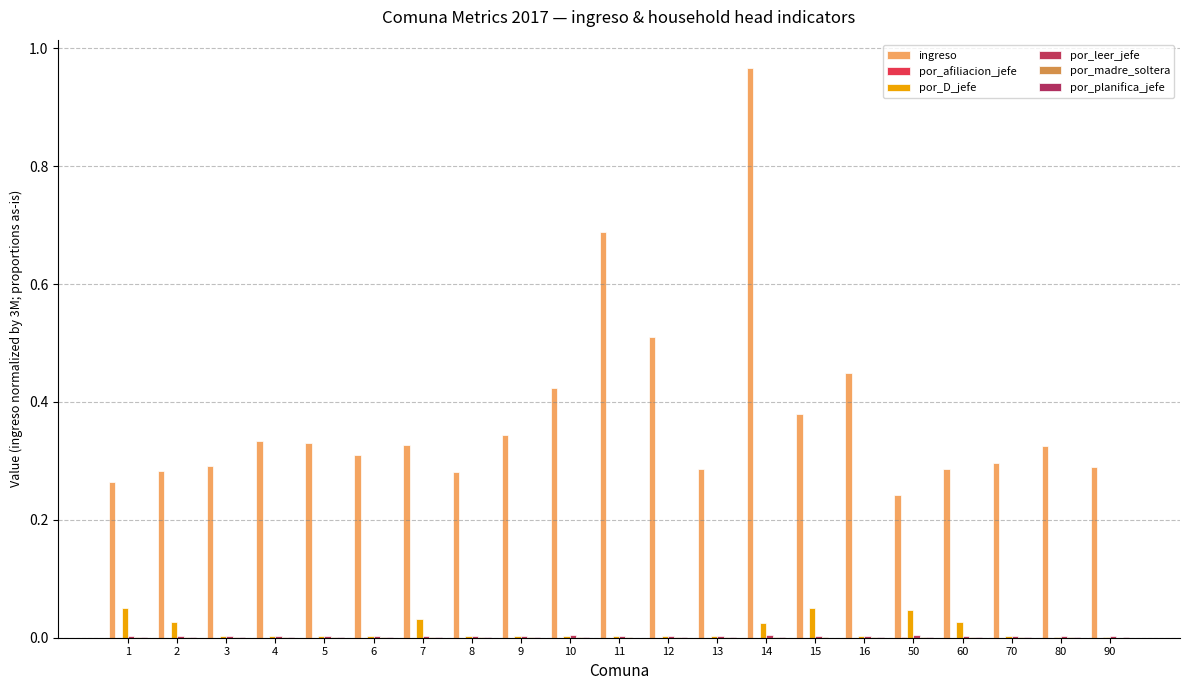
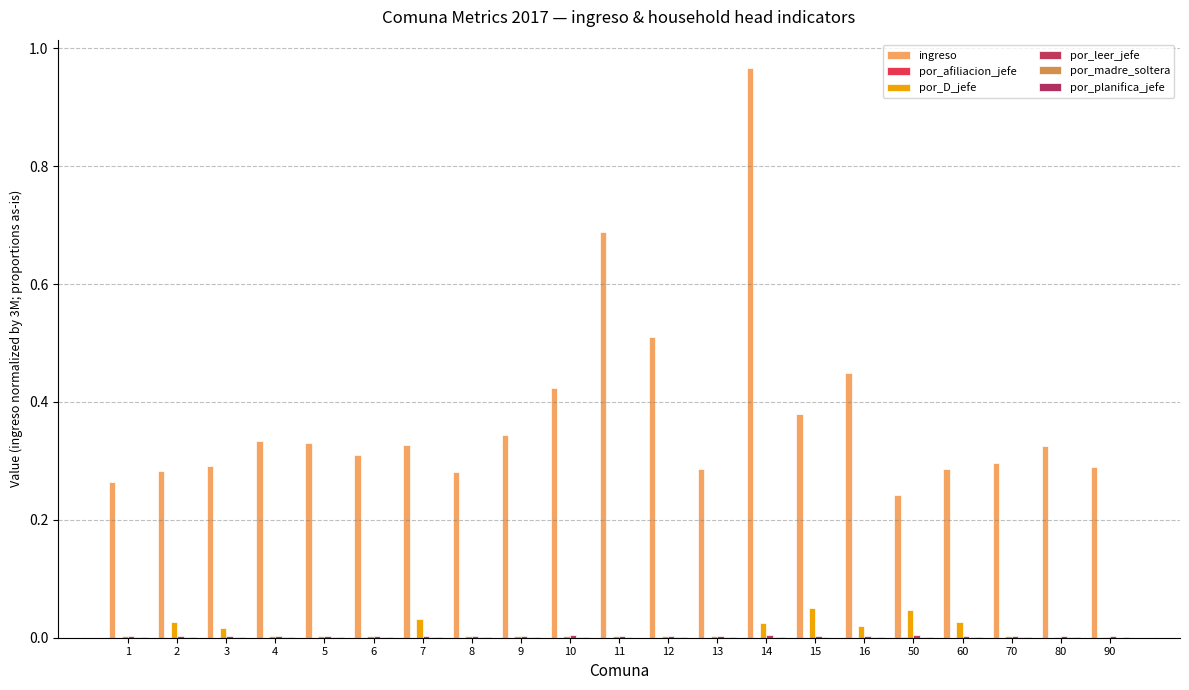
  {
    "por_D_jefe": {
-     "1": 0.05,
+     "1": 0.00,
      "2": 0.03,
-     "3": 0.00,
+     "3": 0.02,
      "7": 0.03,
      "14": 0.03,
      "15": 0.05,
-     "16": 0.00,
+     "16": 0.02,
      "50": 0.05,
      "60": 0.03
    }
  }
